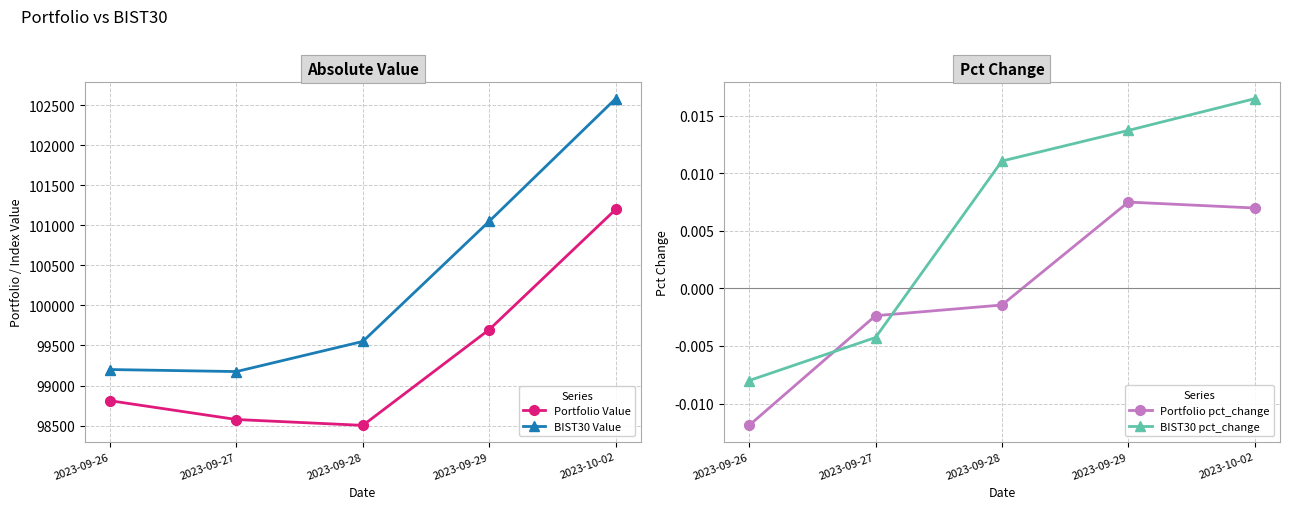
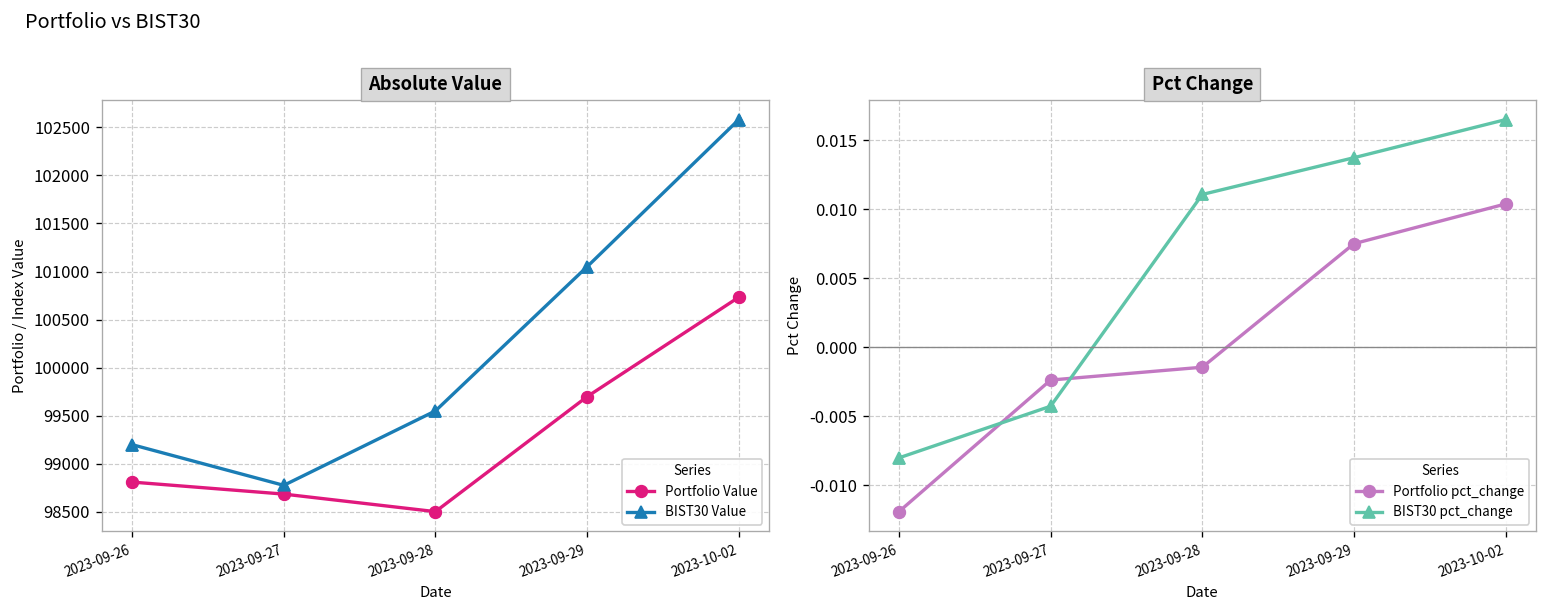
  {
    "Absolute Value": {
      "Portfolio Value": {
        "2023-09-26": 98800,
-       "2023-09-27": 98600,
+       "2023-09-27": 98700,
        "2023-09-28": 98500,
        "2023-09-29": 99700,
-       "2023-10-02": 101200
+       "2023-10-02": 100700
      },
      "BIST30 Value": {
        "2023-09-26": 99200,
-       "2023-09-27": 99200,
+       "2023-09-27": 98800,
        "2023-09-28": 99600,
        "2023-09-29": 101000,
        "2023-10-02": 102600
      }
    },
    "Pct Change": {
      "Portfolio pct_change": {
        "2023-09-26": -0.0119,
        "2023-09-27": -0.0024,
        "2023-09-28": -0.0014,
        "2023-09-29": 0.0075,
-       "2023-10-02": 0.0070
+       "2023-10-02": 0.0104
      },
      "BIST30 pct_change": {
        "2023-09-26": -0.0080,
        "2023-09-27": -0.0043,
        "2023-09-28": 0.0111,
        "2023-09-29": 0.0137,
        "2023-10-02": 0.0165
      }
    }
  }
